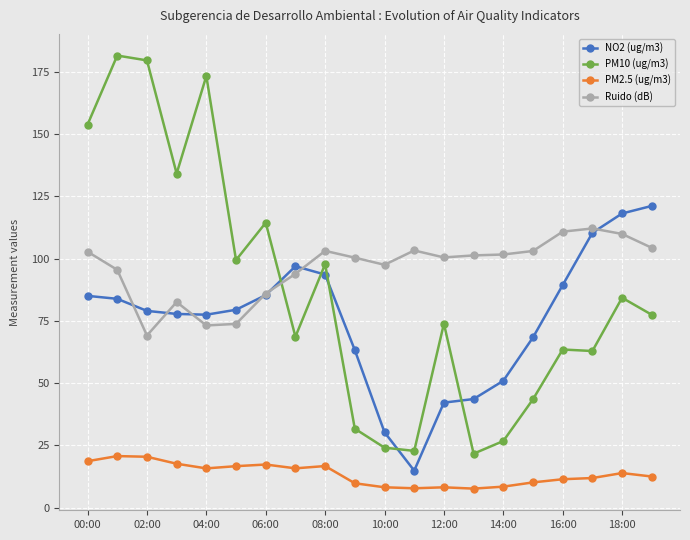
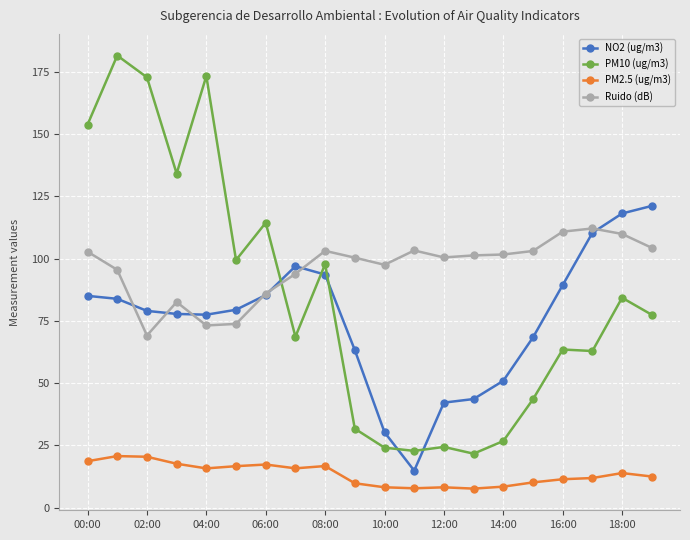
  {
    "NO2 (ug/m3)": {
      "00:00": 85,
      "02:00": 79,
      "04:00": 77,
      "08:00": 94,
      "10:00": 30,
      "12:00": 42,
      "14:00": 51,
      "16:00": 89,
      "18:00": 118
    },
    "PM10 (ug/m3)": {
      "00:00": 154,
-     "02:00": 180,
+     "02:00": 173,
      "04:00": 173,
      "06:00": 114,
      "08:00": 98,
      "10:00": 24,
-     "12:00": 74,
+     "12:00": 24,
      "14:00": 27,
      "16:00": 64,
      "18:00": 84
    },
    "PM2.5 (ug/m3)": {
      "00:00": 19,
      "02:00": 20,
      "04:00": 16,
      "06:00": 17,
      "08:00": 17,
      "10:00": 8,
      "12:00": 8,
      "14:00": 8,
      "16:00": 11,
      "18:00": 14
    },
    "Ruido (dB)": {
      "00:00": 103,
      "02:00": 69,
      "04:00": 73,
      "08:00": 103,
      "10:00": 98,
      "12:00": 100,
      "14:00": 102,
      "16:00": 111,
      "18:00": 110
    }
  }
